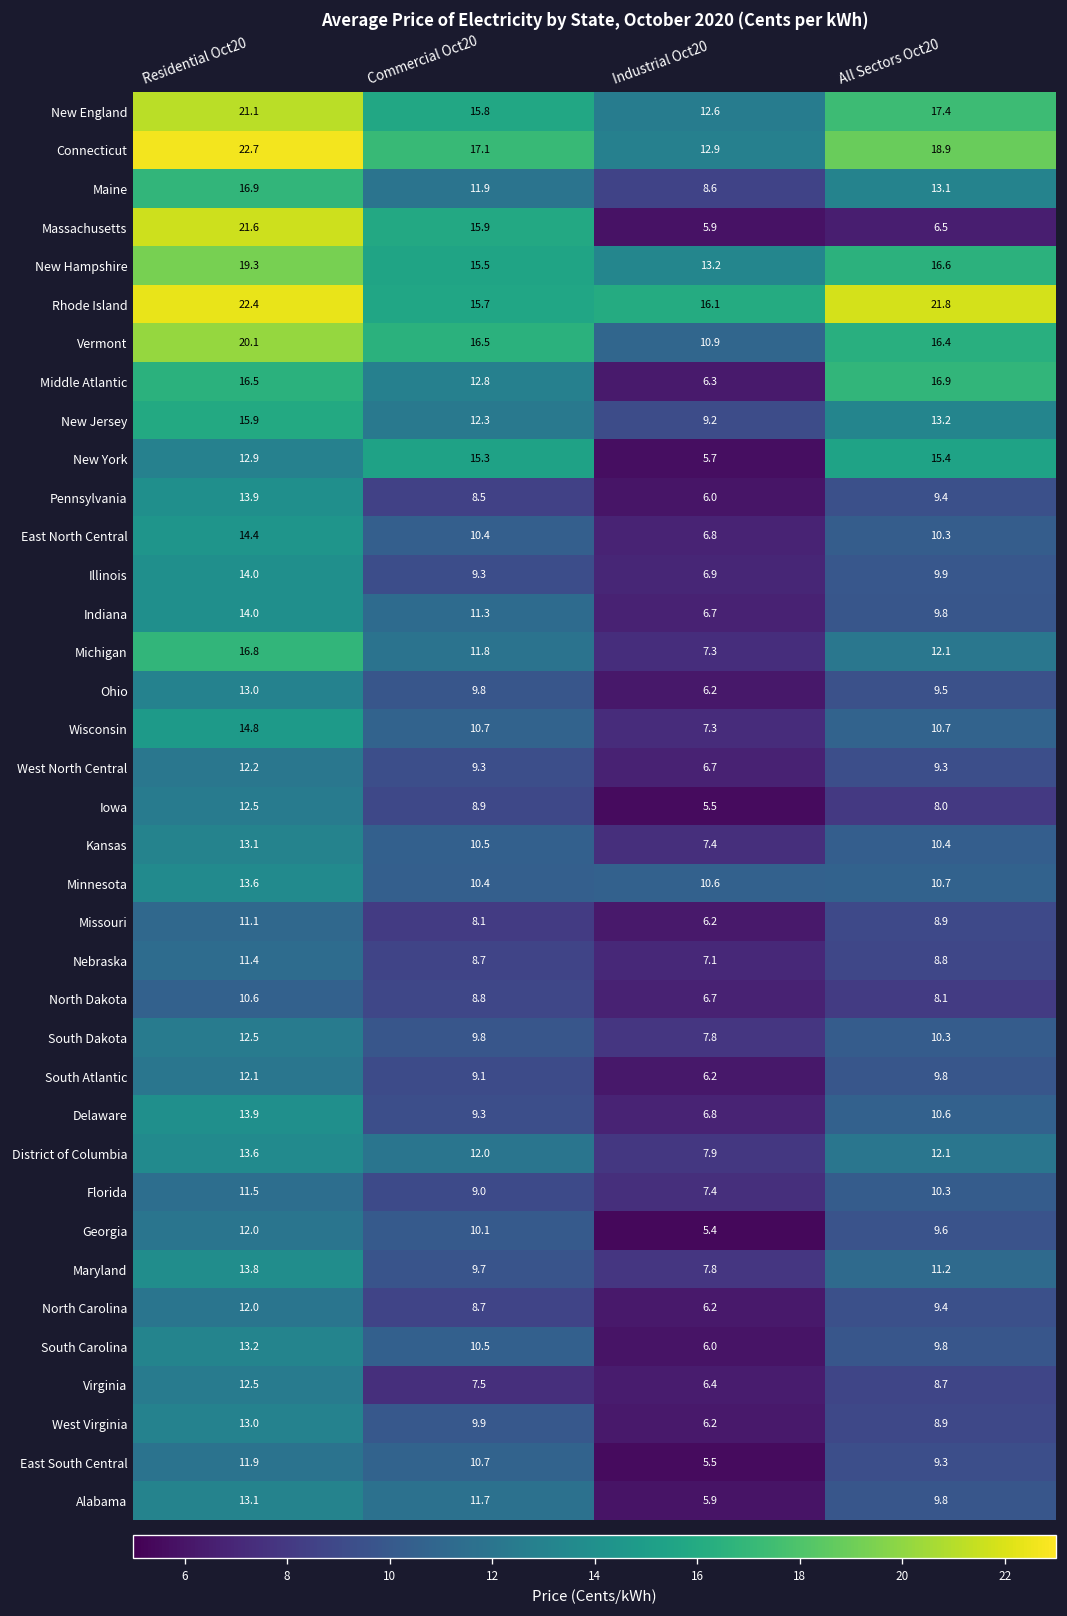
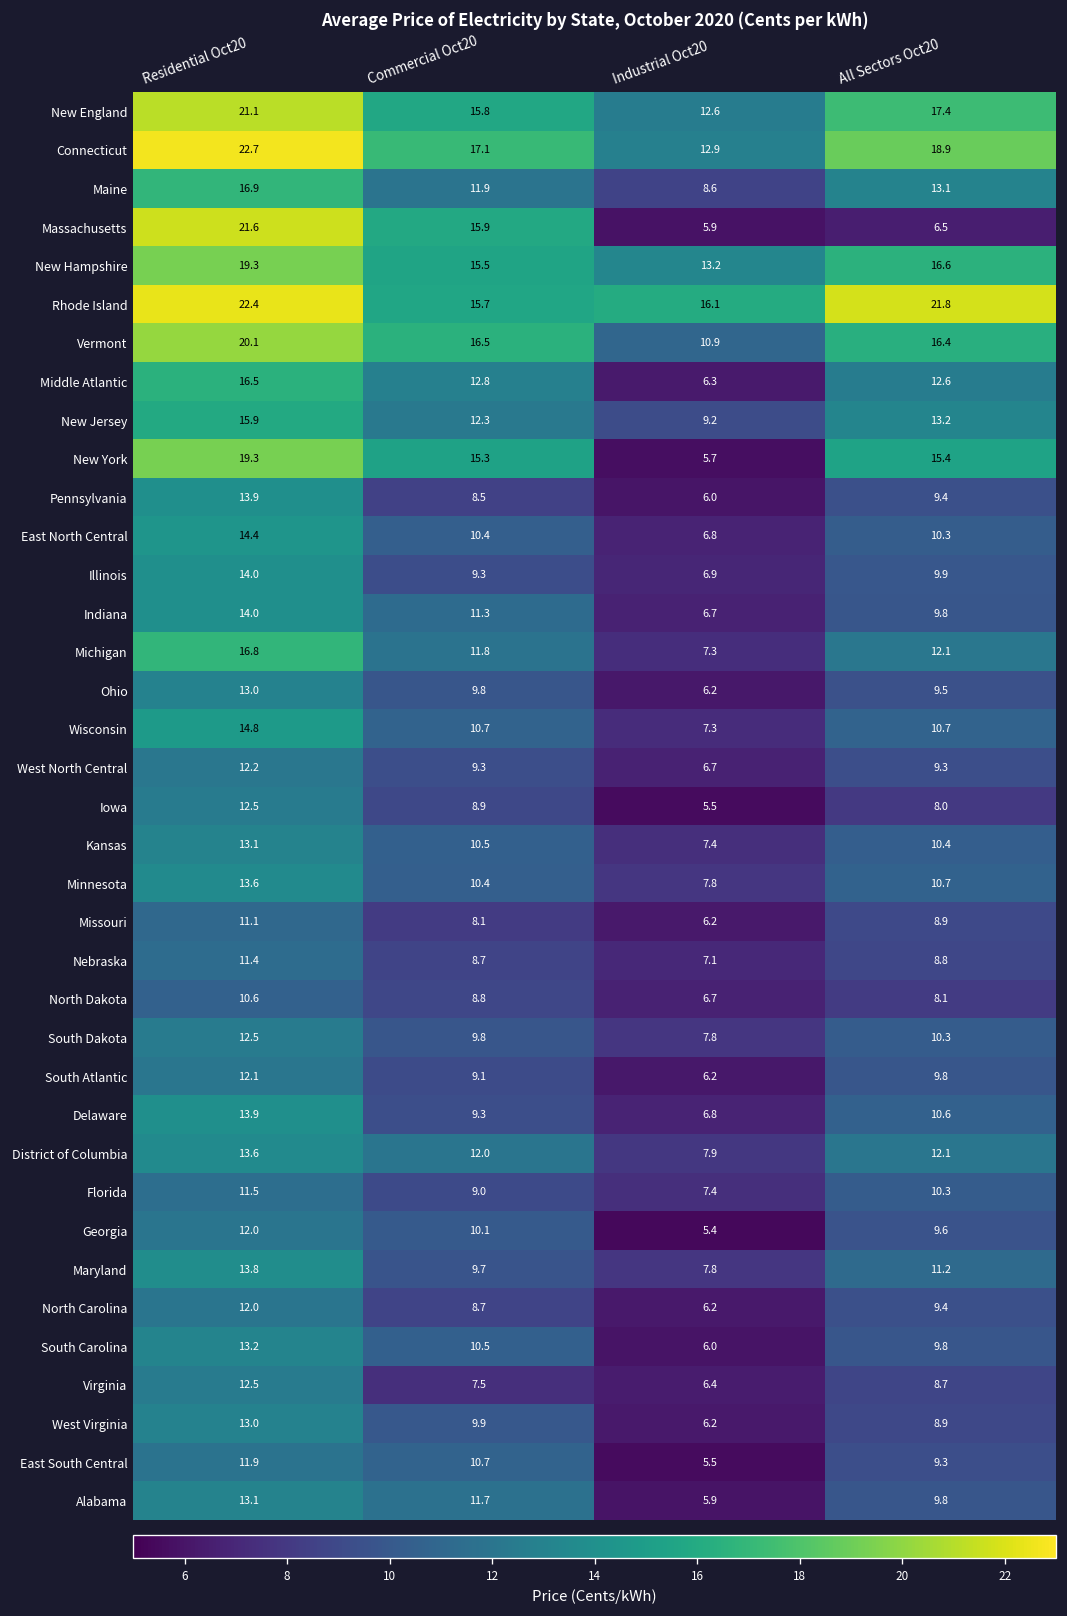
  {
    "New England": {
      "Residential Oct20": 21.1,
      "Commercial Oct20": 15.8,
      "Industrial Oct20": 12.6,
      "All Sectors Oct20": 17.4
    },
    "Connecticut": {
      "Residential Oct20": 22.7,
      "Commercial Oct20": 17.1,
      "Industrial Oct20": 12.9,
      "All Sectors Oct20": 18.9
    },
    "Maine": {
      "Residential Oct20": 16.9,
      "Commercial Oct20": 11.9,
      "Industrial Oct20": 8.6,
      "All Sectors Oct20": 13.1
    },
    "Massachusetts": {
      "Residential Oct20": 21.6,
      "Commercial Oct20": 15.9,
      "Industrial Oct20": 5.9,
      "All Sectors Oct20": 6.5
    },
    "New Hampshire": {
      "Residential Oct20": 19.3,
      "Commercial Oct20": 15.5,
      "Industrial Oct20": 13.2,
      "All Sectors Oct20": 16.6
    },
    "Rhode Island": {
      "Residential Oct20": 22.4,
      "Commercial Oct20": 15.7,
      "Industrial Oct20": 16.1,
      "All Sectors Oct20": 21.8
    },
    "Vermont": {
      "Residential Oct20": 20.1,
      "Commercial Oct20": 16.5,
      "Industrial Oct20": 10.9,
      "All Sectors Oct20": 16.4
    },
    "Middle Atlantic": {
      "Residential Oct20": 16.5,
      "Commercial Oct20": 12.8,
      "Industrial Oct20": 6.3,
-     "All Sectors Oct20": 16.9
+     "All Sectors Oct20": 12.6
    },
    "New Jersey": {
      "Residential Oct20": 15.9,
      "Commercial Oct20": 12.3,
      "Industrial Oct20": 9.2,
      "All Sectors Oct20": 13.2
    },
    "New York": {
-     "Residential Oct20": 12.9,
+     "Residential Oct20": 19.3,
      "Commercial Oct20": 15.3,
      "Industrial Oct20": 5.7,
      "All Sectors Oct20": 15.4
    },
    "Pennsylvania": {
      "Residential Oct20": 13.9,
      "Commercial Oct20": 8.5,
      "Industrial Oct20": 6.0,
      "All Sectors Oct20": 9.4
    },
    "East North Central": {
      "Residential Oct20": 14.4,
      "Commercial Oct20": 10.4,
      "Industrial Oct20": 6.8,
      "All Sectors Oct20": 10.3
    },
    "Illinois": {
      "Residential Oct20": 14.0,
      "Commercial Oct20": 9.3,
      "Industrial Oct20": 6.9,
      "All Sectors Oct20": 9.9
    },
    "Indiana": {
      "Residential Oct20": 14.0,
      "Commercial Oct20": 11.3,
      "Industrial Oct20": 6.7,
      "All Sectors Oct20": 9.8
    },
    "Michigan": {
      "Residential Oct20": 16.8,
      "Commercial Oct20": 11.8,
      "Industrial Oct20": 7.3,
      "All Sectors Oct20": 12.1
    },
    "Ohio": {
      "Residential Oct20": 13.0,
      "Commercial Oct20": 9.8,
      "Industrial Oct20": 6.2,
      "All Sectors Oct20": 9.5
    },
    "Wisconsin": {
      "Residential Oct20": 14.8,
      "Commercial Oct20": 10.7,
      "Industrial Oct20": 7.3,
      "All Sectors Oct20": 10.7
    },
    "West North Central": {
      "Residential Oct20": 12.2,
      "Commercial Oct20": 9.3,
      "Industrial Oct20": 6.7,
      "All Sectors Oct20": 9.3
    },
    "Iowa": {
      "Residential Oct20": 12.5,
      "Commercial Oct20": 8.9,
      "Industrial Oct20": 5.5,
      "All Sectors Oct20": 8.0
    },
    "Kansas": {
      "Residential Oct20": 13.1,
      "Commercial Oct20": 10.5,
      "Industrial Oct20": 7.4,
      "All Sectors Oct20": 10.4
    },
    "Minnesota": {
      "Residential Oct20": 13.6,
      "Commercial Oct20": 10.4,
-     "Industrial Oct20": 10.6,
+     "Industrial Oct20": 7.8,
      "All Sectors Oct20": 10.7
    },
    "Missouri": {
      "Residential Oct20": 11.1,
      "Commercial Oct20": 8.1,
      "Industrial Oct20": 6.2,
      "All Sectors Oct20": 8.9
    },
    "Nebraska": {
      "Residential Oct20": 11.4,
      "Commercial Oct20": 8.7,
      "Industrial Oct20": 7.1,
      "All Sectors Oct20": 8.8
    },
    "North Dakota": {
      "Residential Oct20": 10.6,
      "Commercial Oct20": 8.8,
      "Industrial Oct20": 6.7,
      "All Sectors Oct20": 8.1
    },
    "South Dakota": {
      "Residential Oct20": 12.5,
      "Commercial Oct20": 9.8,
      "Industrial Oct20": 7.8,
      "All Sectors Oct20": 10.3
    },
    "South Atlantic": {
      "Residential Oct20": 12.1,
      "Commercial Oct20": 9.1,
      "Industrial Oct20": 6.2,
      "All Sectors Oct20": 9.8
    },
    "Delaware": {
      "Residential Oct20": 13.9,
      "Commercial Oct20": 9.3,
      "Industrial Oct20": 6.8,
      "All Sectors Oct20": 10.6
    },
    "District of Columbia": {
      "Residential Oct20": 13.6,
      "Commercial Oct20": 12.0,
      "Industrial Oct20": 7.9,
      "All Sectors Oct20": 12.1
    },
    "Florida": {
      "Residential Oct20": 11.5,
      "Commercial Oct20": 9.0,
      "Industrial Oct20": 7.4,
      "All Sectors Oct20": 10.3
    },
    "Georgia": {
      "Residential Oct20": 12.0,
      "Commercial Oct20": 10.1,
      "Industrial Oct20": 5.4,
      "All Sectors Oct20": 9.6
    },
    "Maryland": {
      "Residential Oct20": 13.8,
      "Commercial Oct20": 9.7,
      "Industrial Oct20": 7.8,
      "All Sectors Oct20": 11.2
    },
    "North Carolina": {
      "Residential Oct20": 12.0,
      "Commercial Oct20": 8.7,
      "Industrial Oct20": 6.2,
      "All Sectors Oct20": 9.4
    },
    "South Carolina": {
      "Residential Oct20": 13.2,
      "Commercial Oct20": 10.5,
      "Industrial Oct20": 6.0,
      "All Sectors Oct20": 9.8
    },
    "Virginia": {
      "Residential Oct20": 12.5,
      "Commercial Oct20": 7.5,
      "Industrial Oct20": 6.4,
      "All Sectors Oct20": 8.7
    },
    "West Virginia": {
      "Residential Oct20": 13.0,
      "Commercial Oct20": 9.9,
      "Industrial Oct20": 6.2,
      "All Sectors Oct20": 8.9
    },
    "East South Central": {
      "Residential Oct20": 11.9,
      "Commercial Oct20": 10.7,
      "Industrial Oct20": 5.5,
      "All Sectors Oct20": 9.3
    },
    "Alabama": {
      "Residential Oct20": 13.1,
      "Commercial Oct20": 11.7,
      "Industrial Oct20": 5.9,
      "All Sectors Oct20": 9.8
    }
  }
